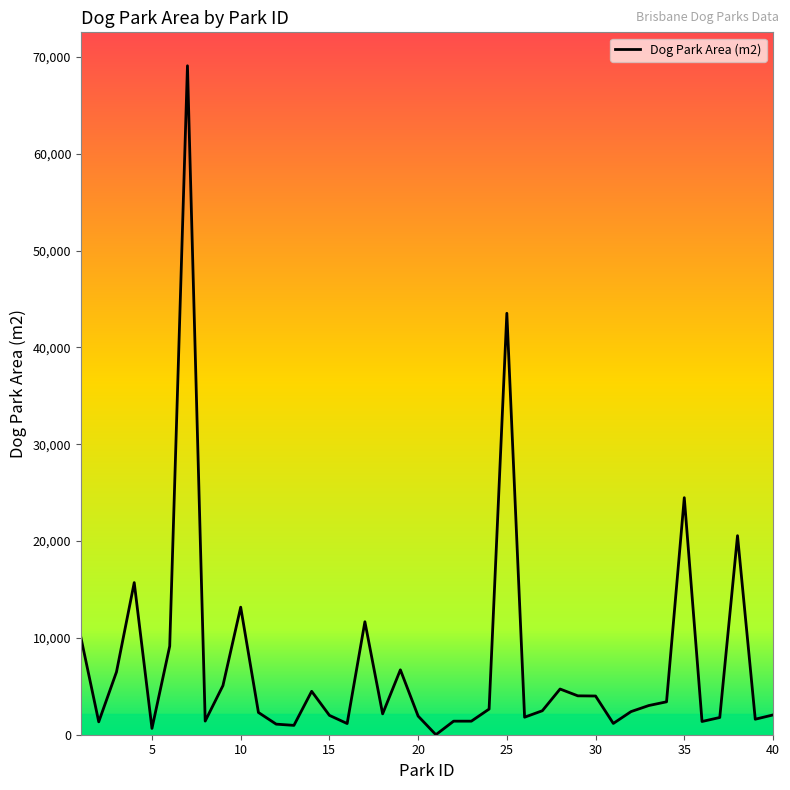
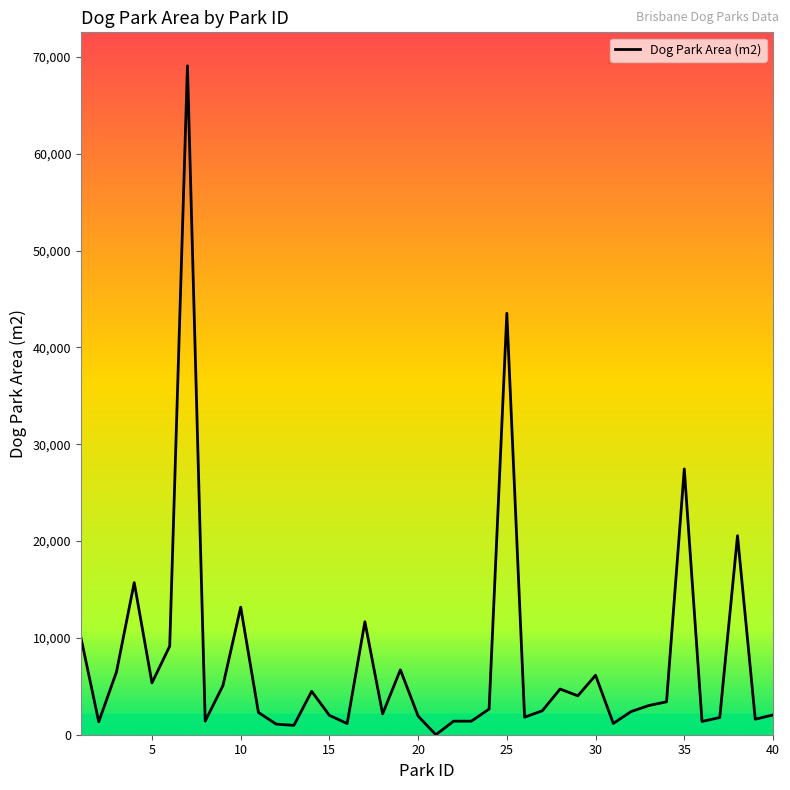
  {
    "Dog Park Area (m2)": {
-     "5": "1,000",
+     "5": "5,000",
      "10": "13,000",
      "25": "44,000",
-     "30": "4,000",
-     "35": "24,000"
+     "30": "6,000",
+     "35": "27,000"
    }
  }
